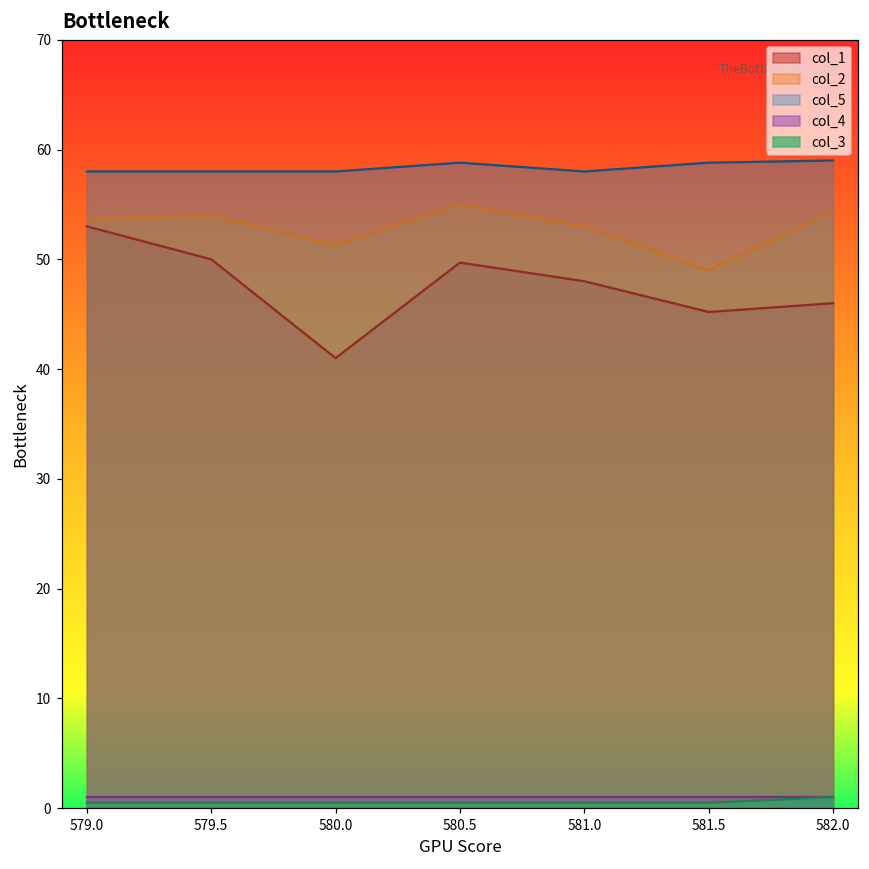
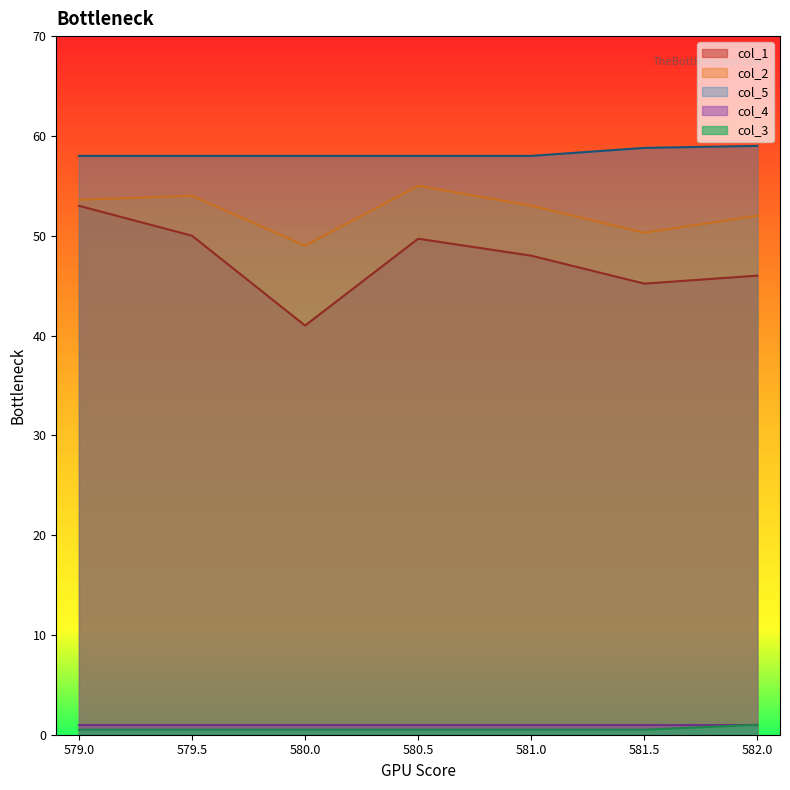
  {
    "col_1": {
      "579.0": 53,
      "579.5": 50,
      "580.0": 41,
      "580.5": 50,
      "581.0": 48,
      "581.5": 45,
      "582.0": 46
    },
    "col_2": {
      "579.0": 54,
      "579.5": 54,
-     "580.0": 51,
+     "580.0": 49,
      "580.5": 55,
      "581.0": 53,
-     "581.5": 49,
-     "582.0": 54
+     "581.5": 50,
+     "582.0": 52
    },
    "col_5": {
      "579.0": 58,
      "579.5": 58,
      "580.0": 58,
-     "580.5": 59,
+     "580.5": 58,
      "581.0": 58,
      "581.5": 59,
      "582.0": 59
    },
    "col_4": {
      "579.0": 1,
      "579.5": 1,
      "580.0": 1,
      "580.5": 1,
      "581.0": 1,
      "581.5": 1
    },
    "col_3": {
      "579.0": 1,
      "579.5": 1,
      "580.0": 1,
      "580.5": 1,
      "581.0": 1,
      "581.5": 1
    }
  }
